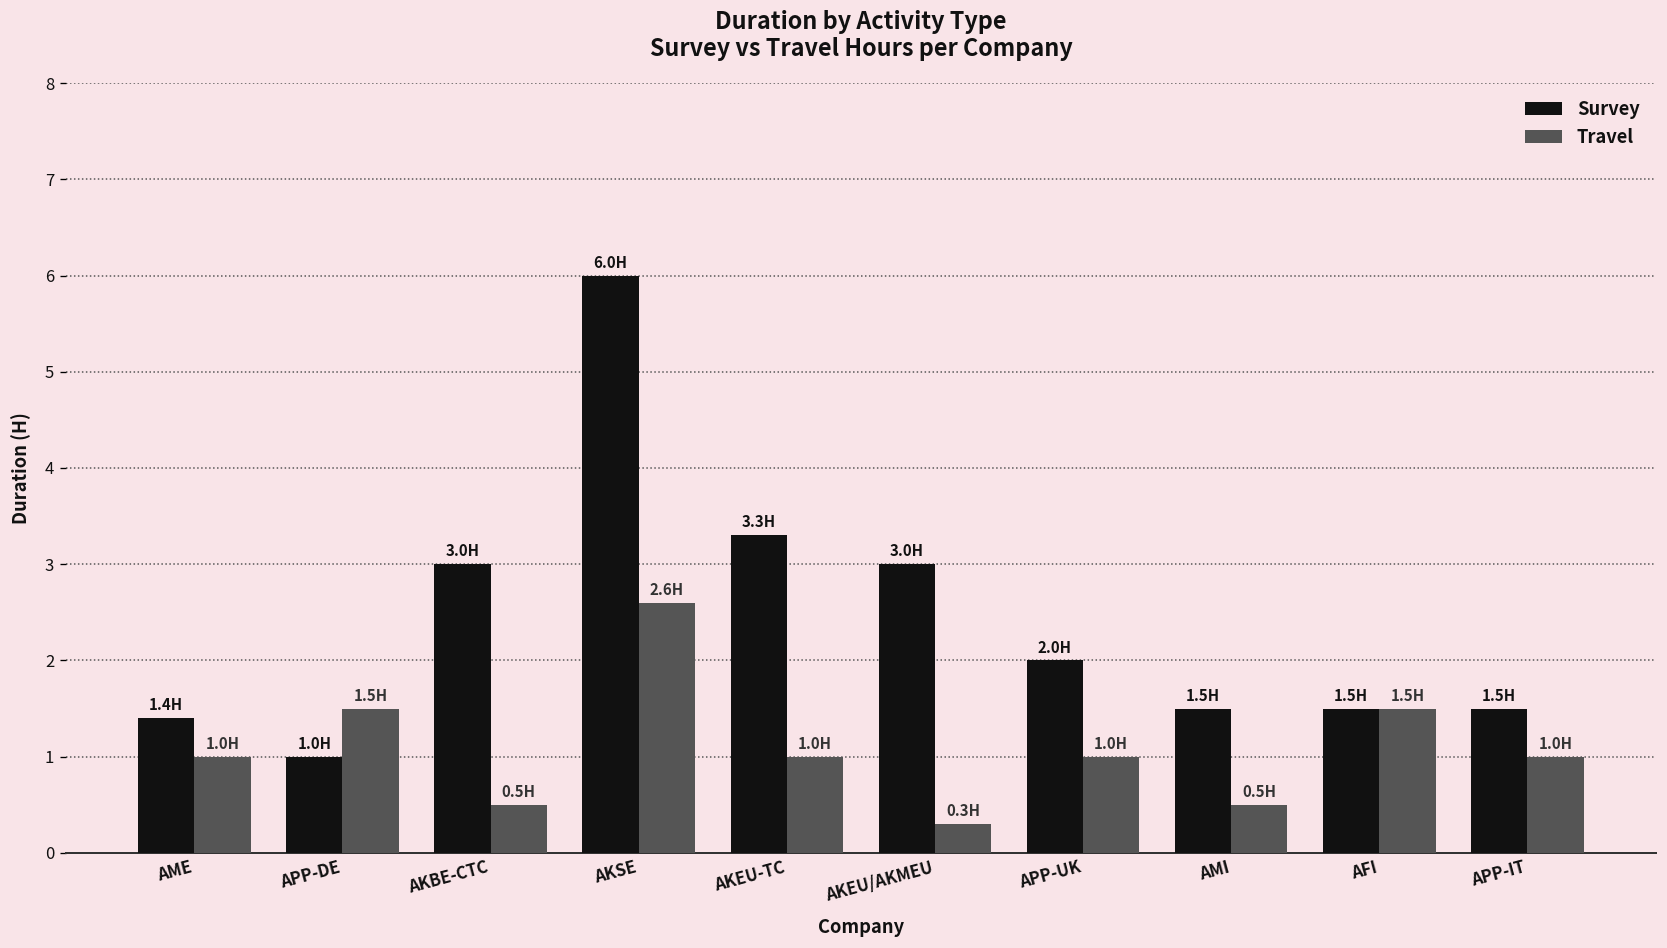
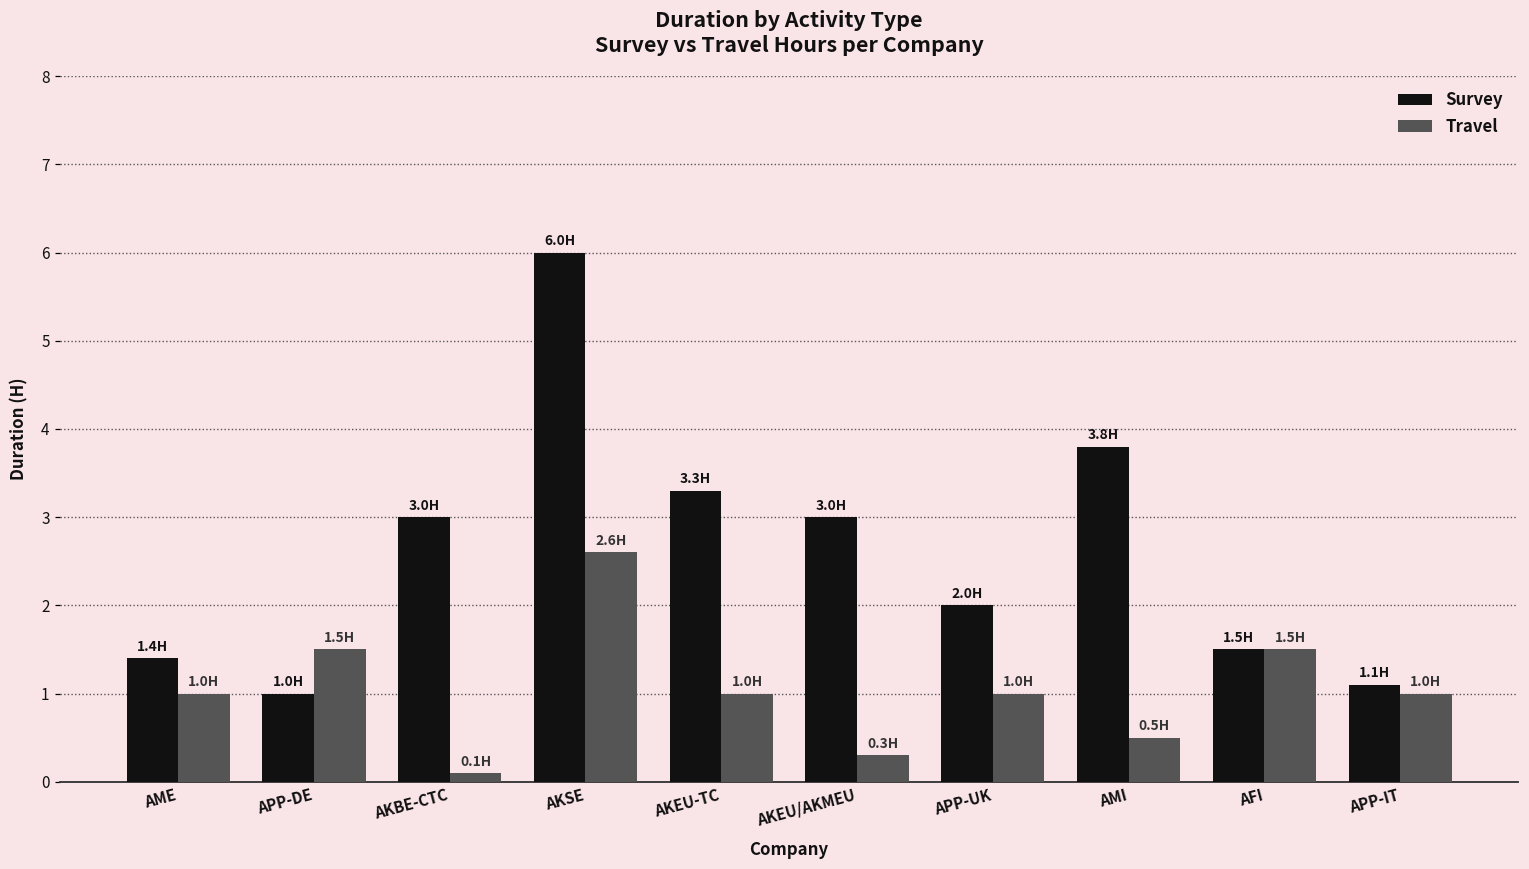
  {
    "Survey": {
      "AME": "1.4H",
      "APP-DE": "1.0H",
      "AKBE-CTC": "3.0H",
      "AKSE": "6.0H",
      "AKEU-TC": "3.3H",
      "AKEU/AKMEU": "3.0H",
      "APP-UK": "2.0H",
-     "AMI": "1.5H",
+     "AMI": "3.8H",
      "AFI": "1.5H",
-     "APP-IT": "1.5H"
+     "APP-IT": "1.1H"
    },
    "Travel": {
      "AME": "1.0H",
      "APP-DE": "1.5H",
-     "AKBE-CTC": "0.5H",
+     "AKBE-CTC": "0.1H",
      "AKSE": "2.6H",
      "AKEU-TC": "1.0H",
      "AKEU/AKMEU": "0.3H",
      "APP-UK": "1.0H",
      "AMI": "0.5H",
      "AFI": "1.5H",
      "APP-IT": "1.0H"
    }
  }
